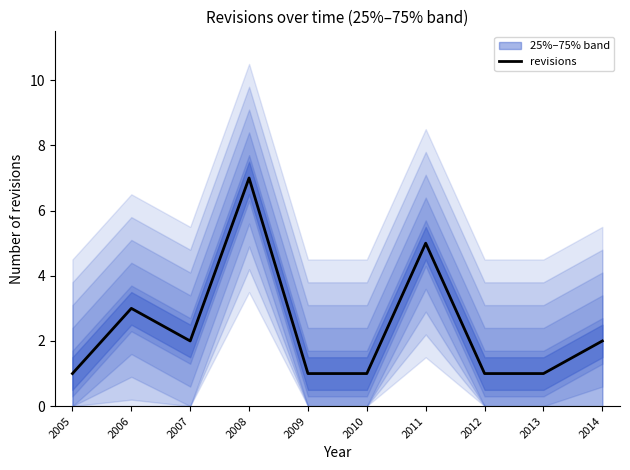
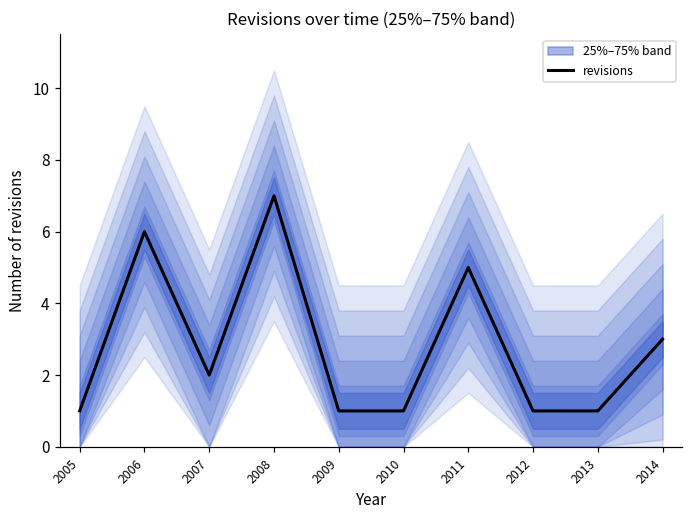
  {
    "revisions": {
      "2005": 1,
-     "2006": 3,
+     "2006": 6,
      "2007": 2,
      "2008": 7,
      "2009": 1,
      "2010": 1,
      "2011": 5,
      "2012": 1,
      "2013": 1,
-     "2014": 2
+     "2014": 3
    }
  }
